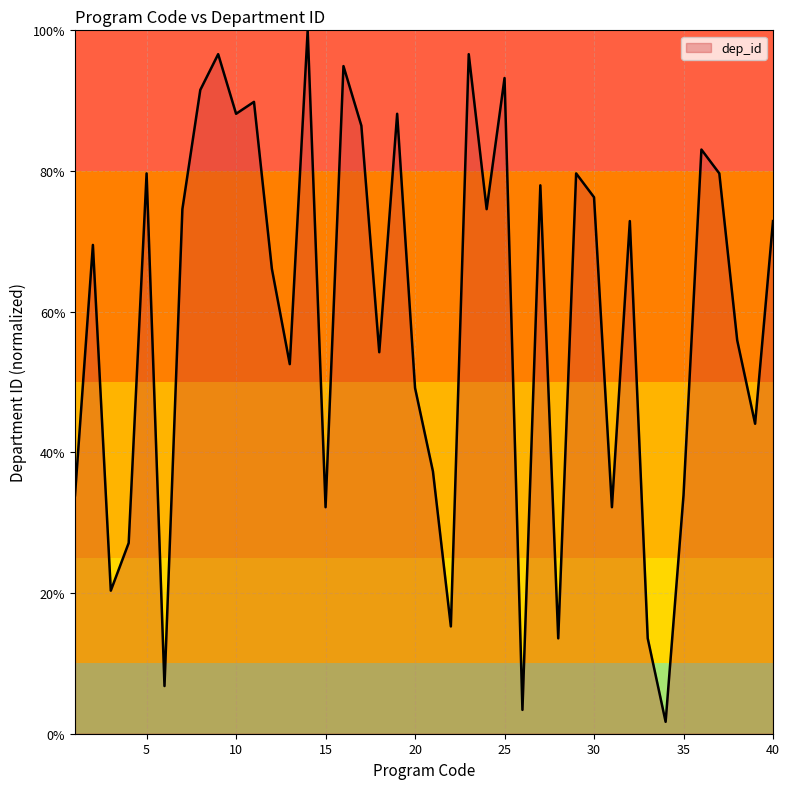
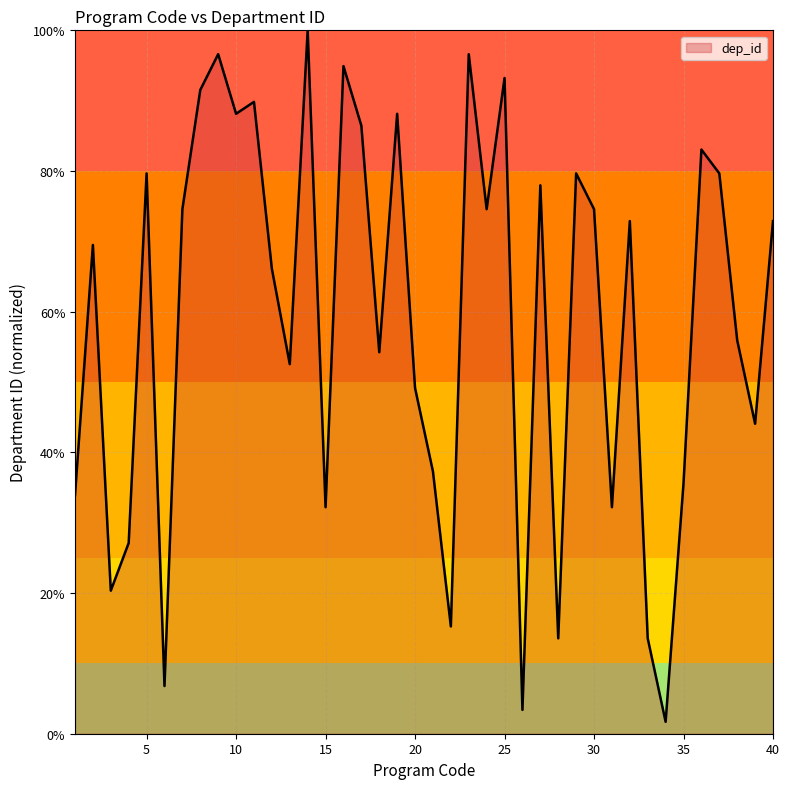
  {
    "5": "80%",
    "10": "88%",
    "15": "32%",
    "20": "49%",
    "25": "93%",
-   "30": "76%",
-   "35": "34%",
+   "30": "75%",
+   "35": "36%",
    "40": "73%"
  }
